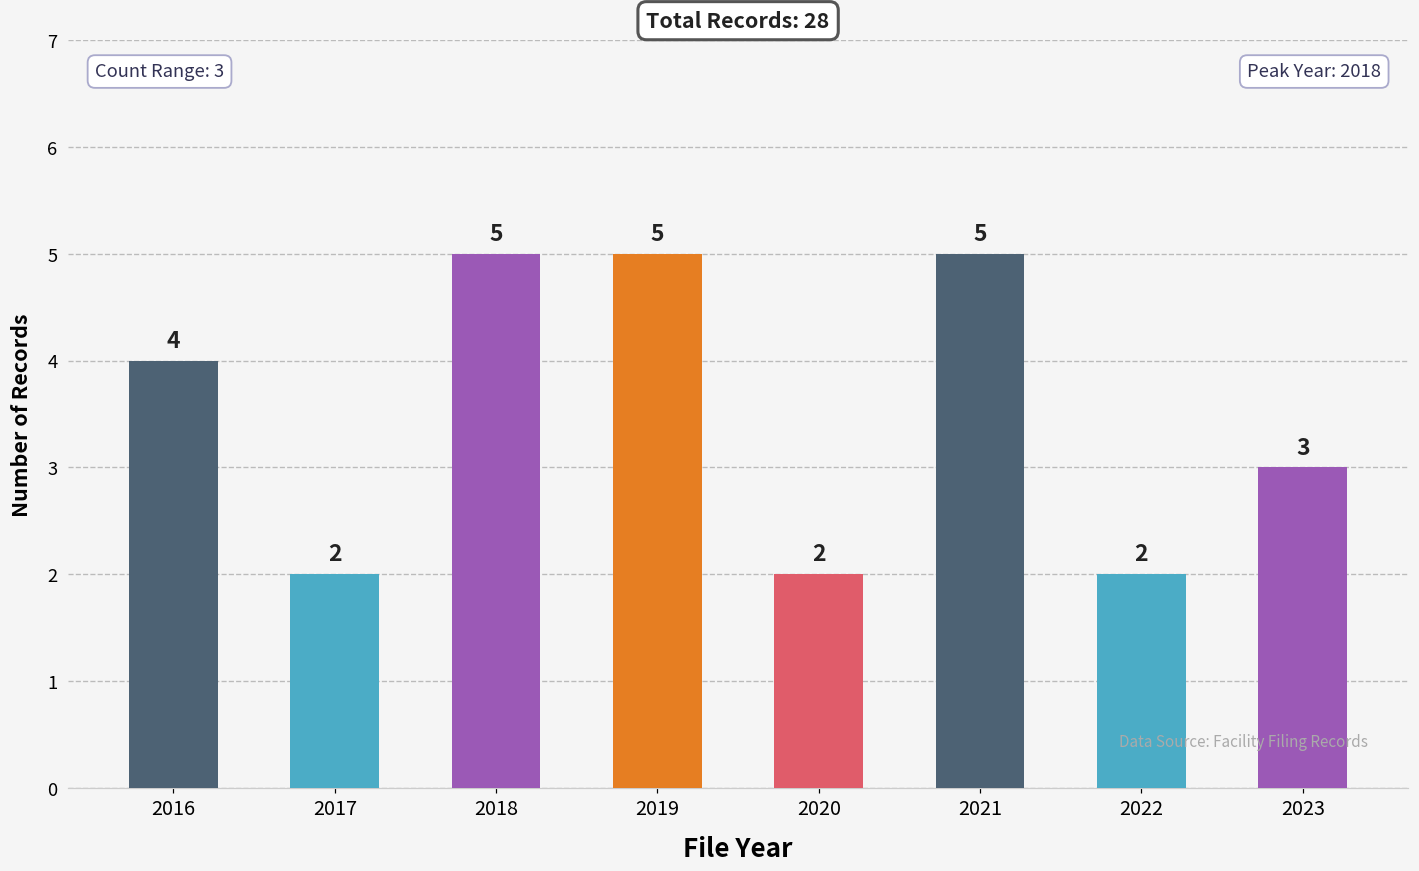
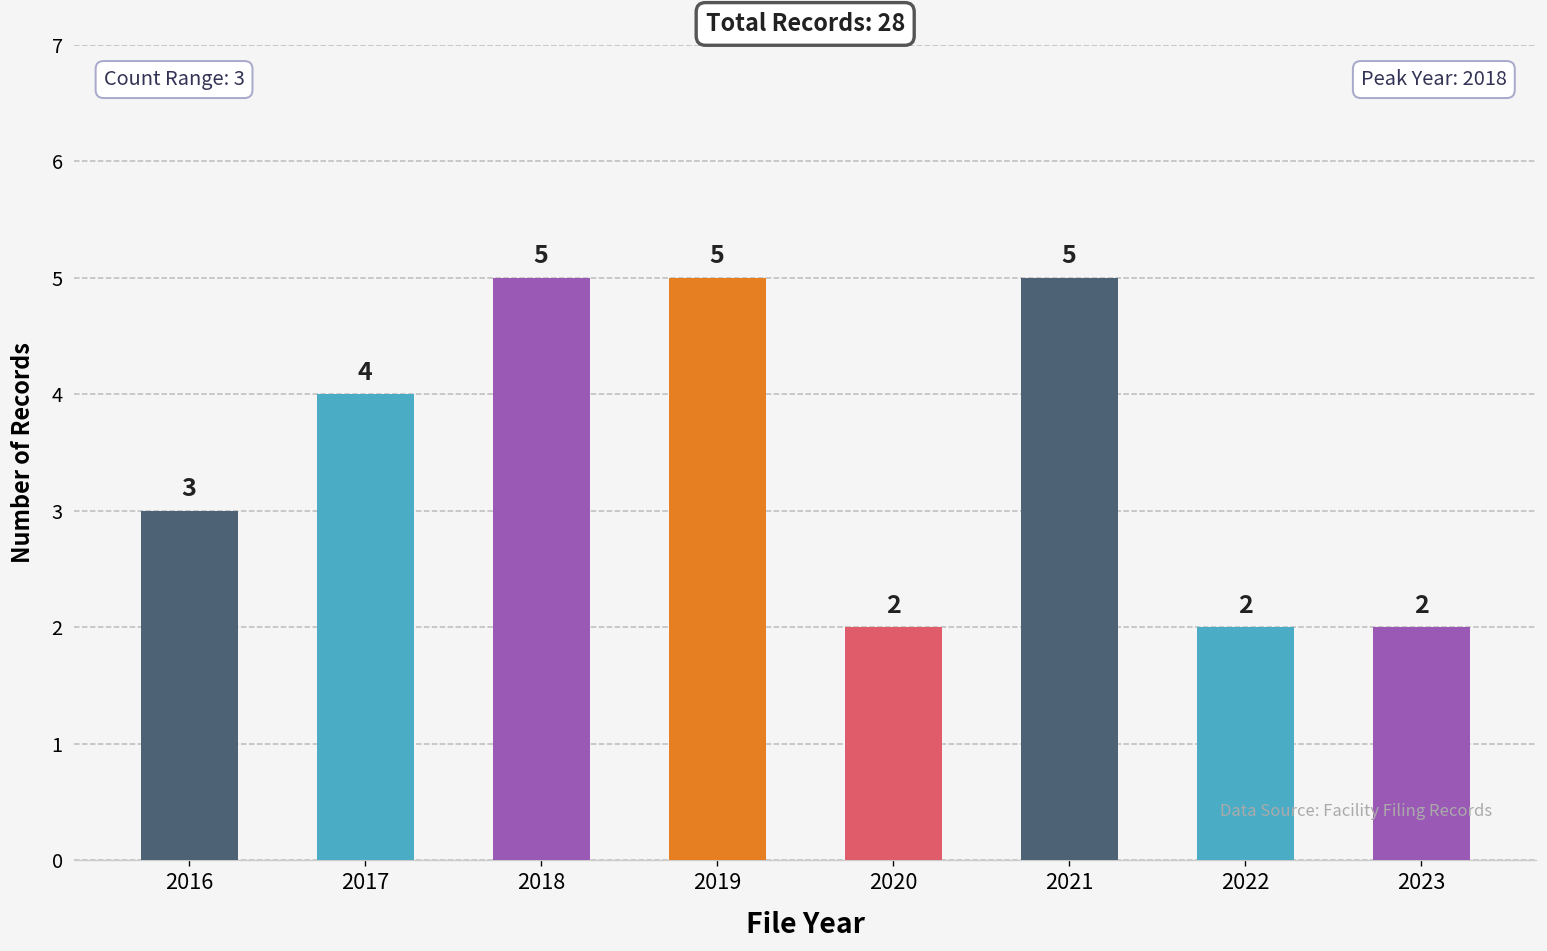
  {
-   "2016": 4,
-   "2017": 2,
+   "2016": 3,
+   "2017": 4,
    "2018": 5,
    "2019": 5,
    "2020": 2,
    "2021": 5,
    "2022": 2,
-   "2023": 3
+   "2023": 2
  }
